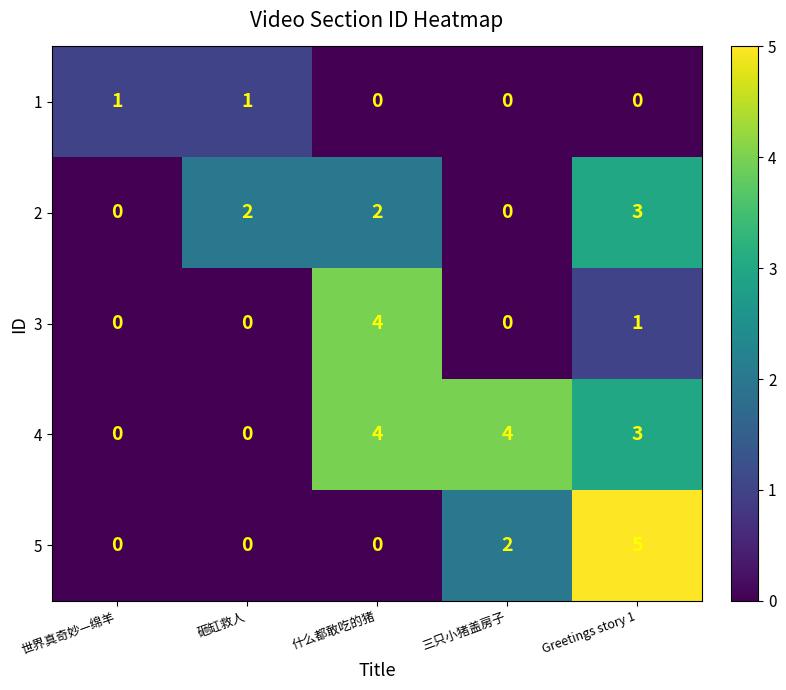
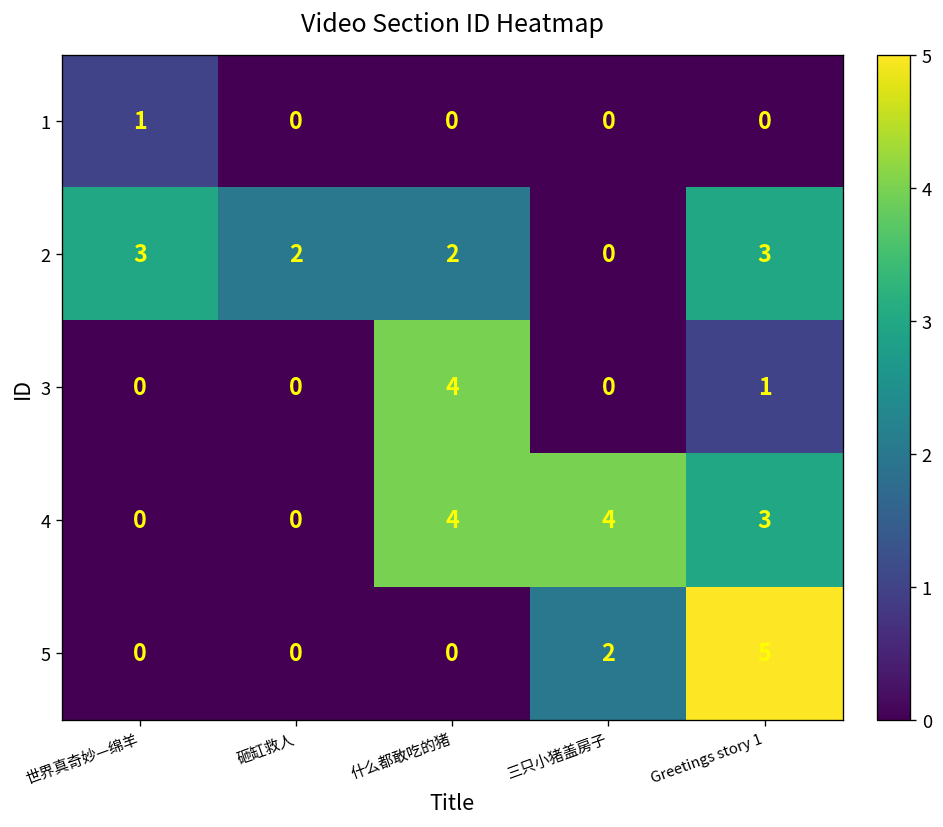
  {
    "1": {
      "世界真奇妙—绵羊": 1,
-     "砸缸救人": 1,
+     "砸缸救人": 0,
      "什么都敢吃的猪": 0,
      "三只小猪盖房子": 0,
      "Greetings story 1": 0
    },
    "2": {
-     "世界真奇妙—绵羊": 0,
+     "世界真奇妙—绵羊": 3,
      "砸缸救人": 2,
      "什么都敢吃的猪": 2,
      "三只小猪盖房子": 0,
      "Greetings story 1": 3
    },
    "3": {
      "世界真奇妙—绵羊": 0,
      "砸缸救人": 0,
      "什么都敢吃的猪": 4,
      "三只小猪盖房子": 0,
      "Greetings story 1": 1
    },
    "4": {
      "世界真奇妙—绵羊": 0,
      "砸缸救人": 0,
      "什么都敢吃的猪": 4,
      "三只小猪盖房子": 4,
      "Greetings story 1": 3
    },
    "5": {
      "世界真奇妙—绵羊": 0,
      "砸缸救人": 0,
      "什么都敢吃的猪": 0,
      "三只小猪盖房子": 2
    }
  }
